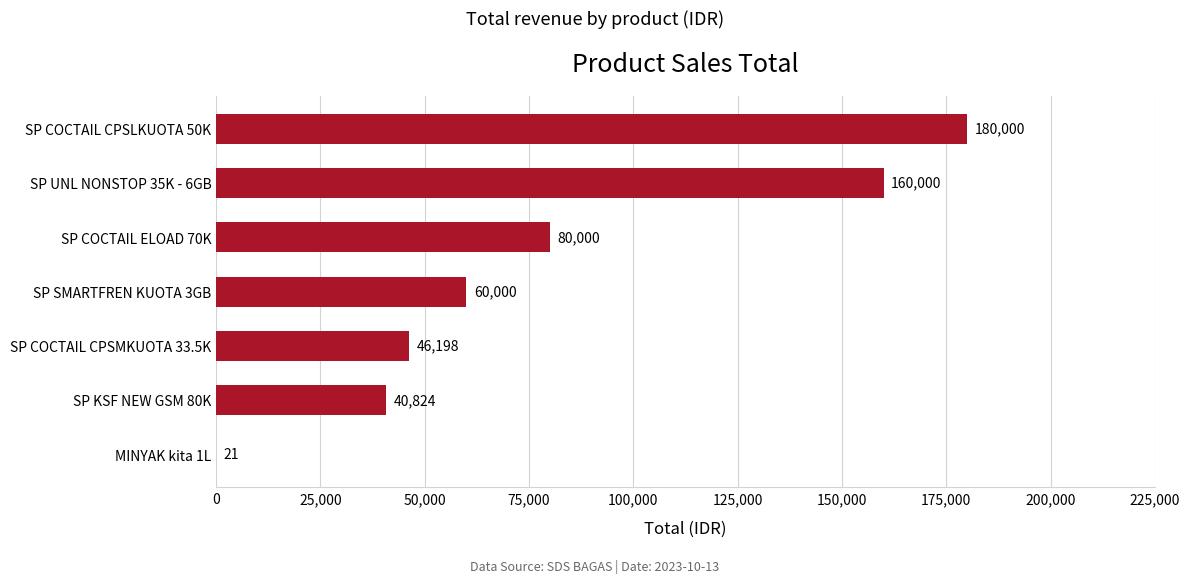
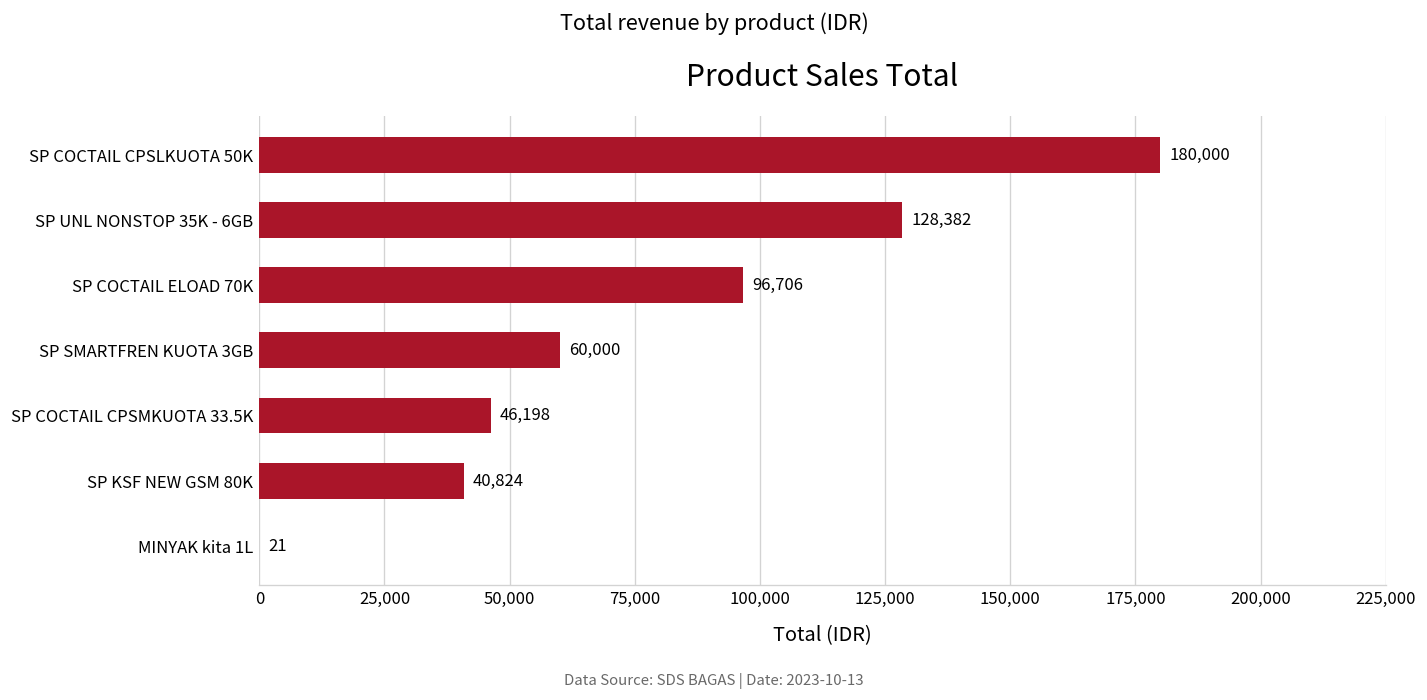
  {
    "SP COCTAIL CPSLKUOTA 50K": "180,000",
-   "SP UNL NONSTOP 35K - 6GB": "160,000",
-   "SP COCTAIL ELOAD 70K": "80,000",
+   "SP UNL NONSTOP 35K - 6GB": "128,382",
+   "SP COCTAIL ELOAD 70K": "96,706",
    "SP SMARTFREN KUOTA 3GB": "60,000",
    "SP COCTAIL CPSMKUOTA 33.5K": "46,198",
    "SP KSF NEW GSM 80K": "40,824",
    "MINYAK kita 1L": "21"
  }
